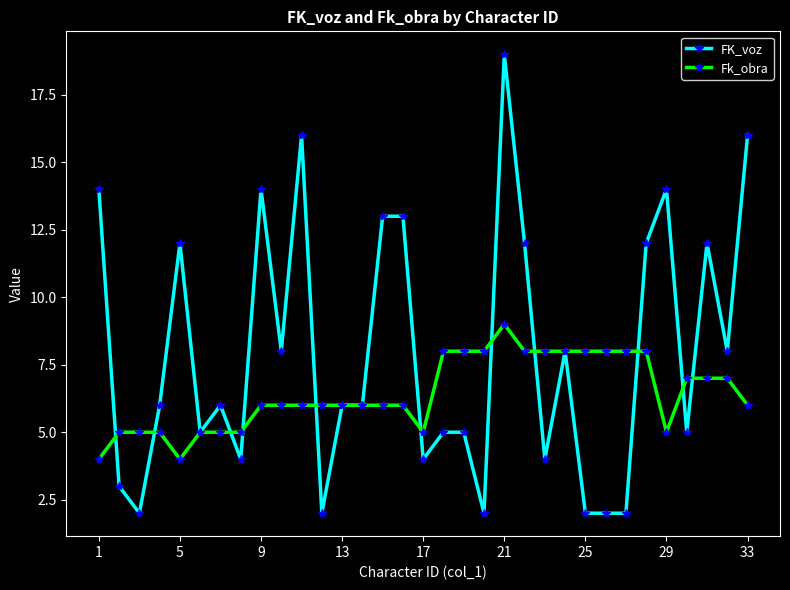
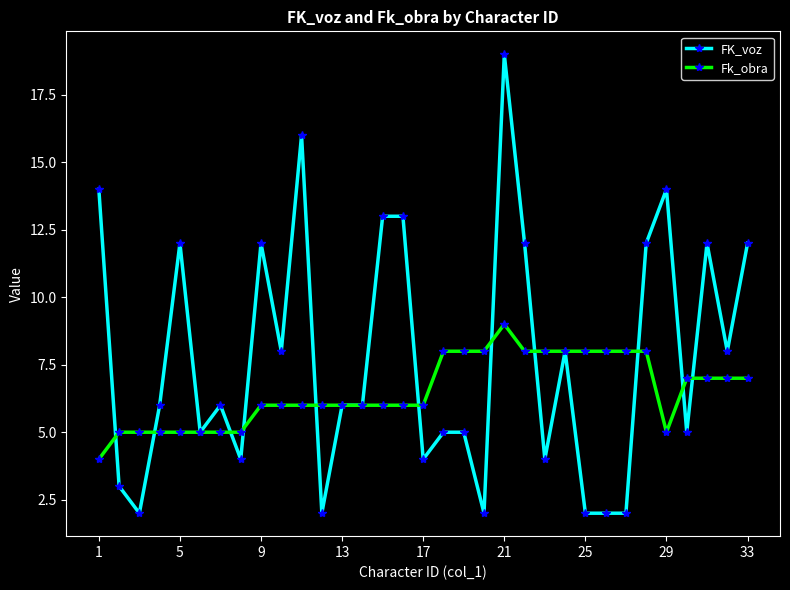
  {
    "FK_voz": {
      "1": 14,
      "5": 12,
-     "9": 14,
+     "9": 12,
      "17": 4,
      "21": 19,
      "25": 2,
      "29": 14,
-     "33": 16
+     "33": 12
    },
    "Fk_obra": {
      "1": 4,
-     "5": 4,
+     "5": 5,
      "9": 6,
-     "17": 5,
+     "17": 6,
      "21": 9,
      "25": 8,
      "29": 5,
-     "33": 6
+     "33": 7
    }
  }
